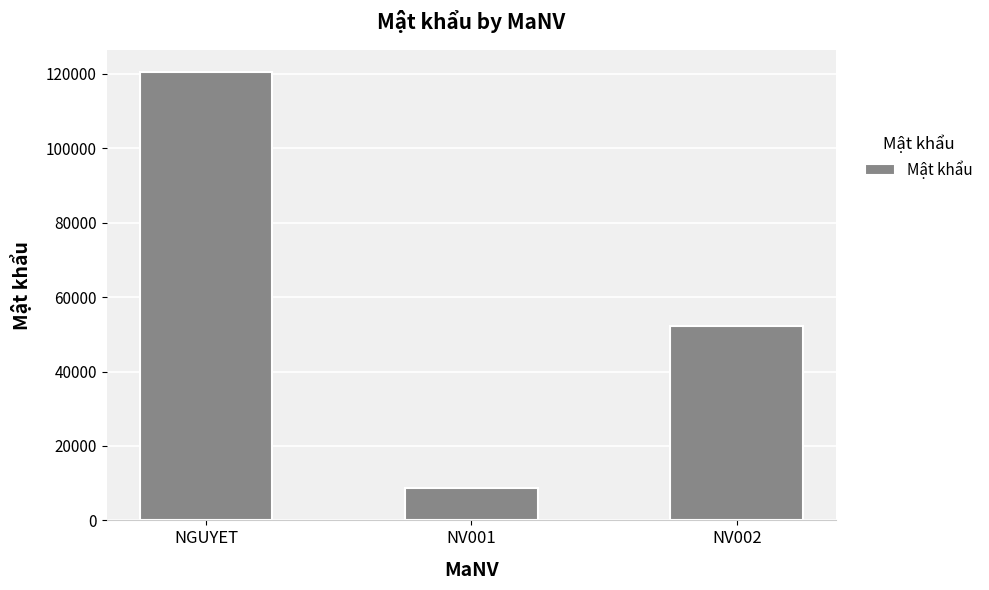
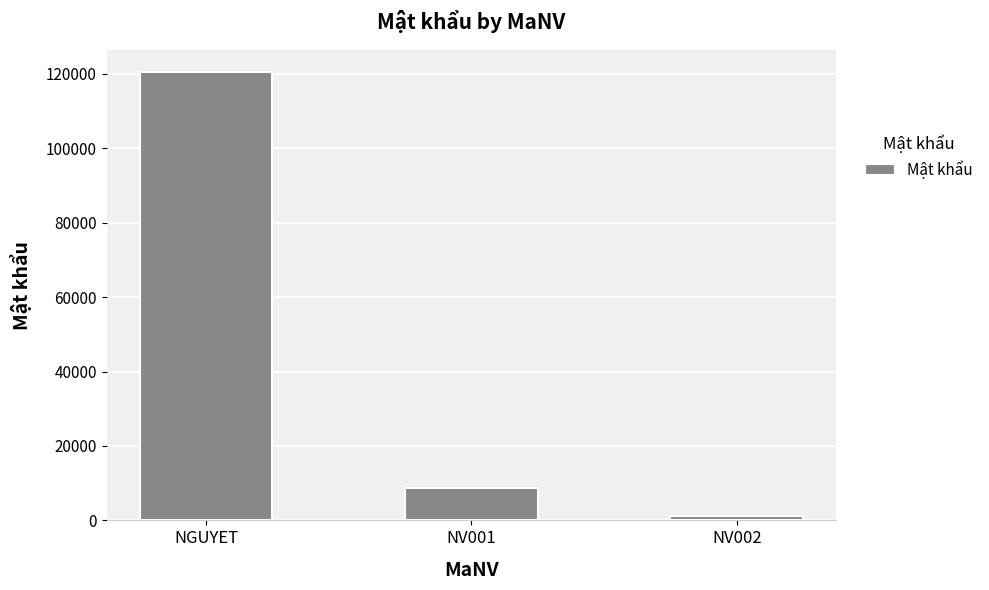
  {
    "NGUYET": 120000,
    "NV001": 9000,
-   "NV002": 52000
+   "NV002": 1000
  }
